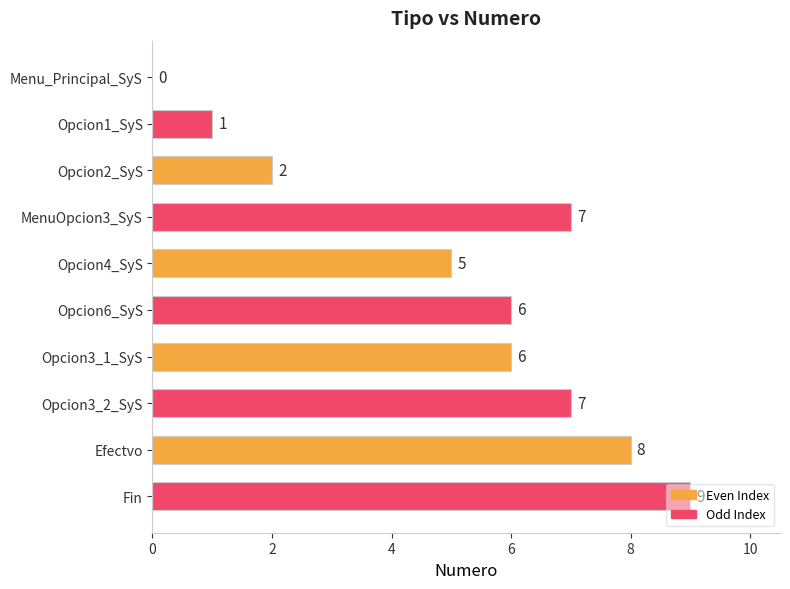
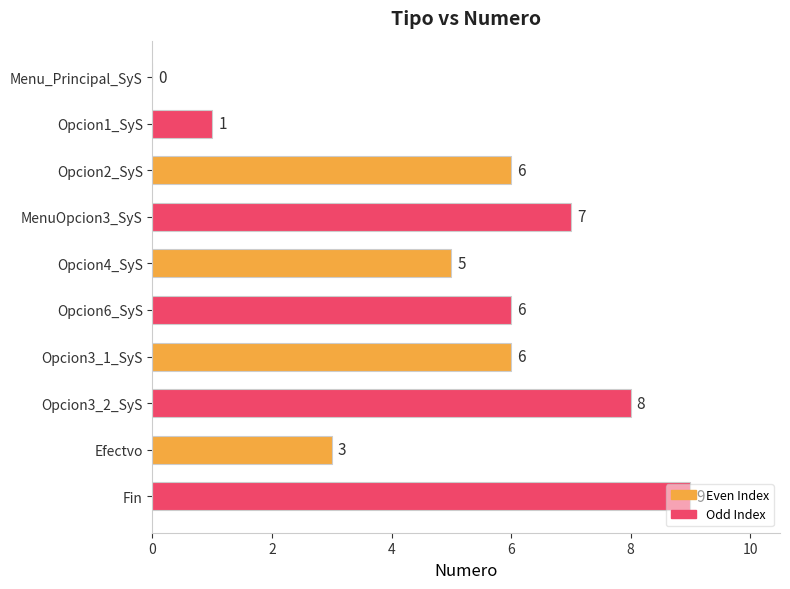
  {
    "Menu_Principal_SyS": 0,
    "Opcion1_SyS": 1,
-   "Opcion2_SyS": 2,
+   "Opcion2_SyS": 6,
    "MenuOpcion3_SyS": 7,
    "Opcion4_SyS": 5,
    "Opcion6_SyS": 6,
    "Opcion3_1_SyS": 6,
-   "Opcion3_2_SyS": 7,
-   "Efectvo": 8
+   "Opcion3_2_SyS": 8,
+   "Efectvo": 3
  }
